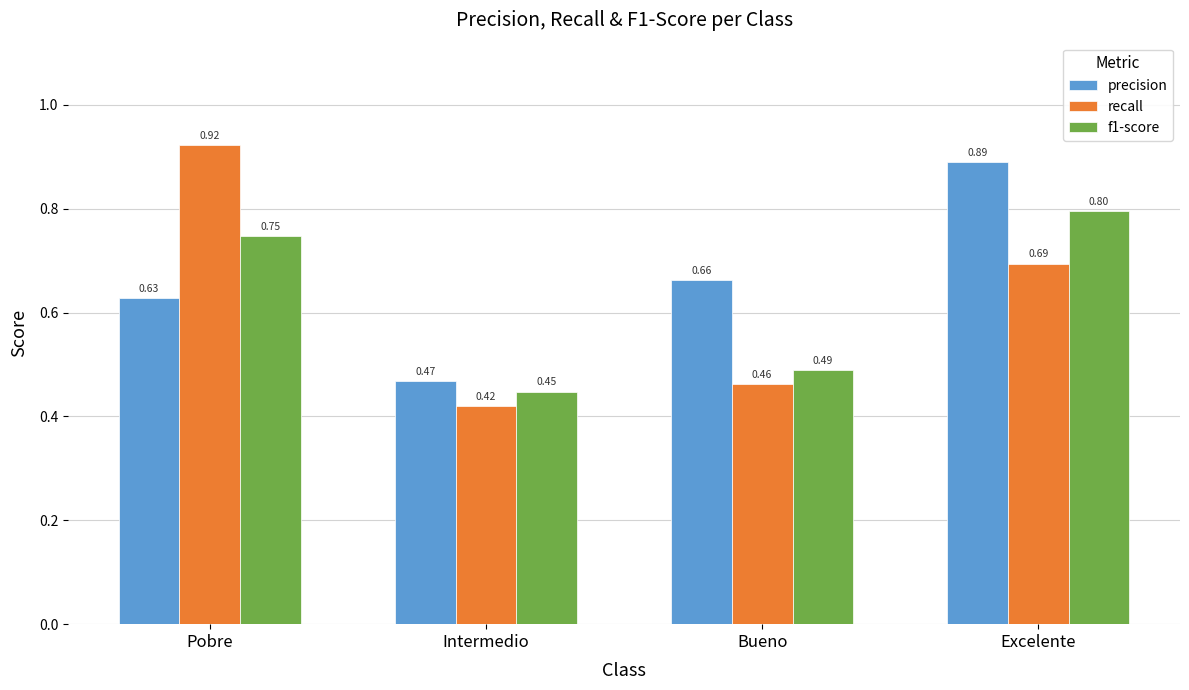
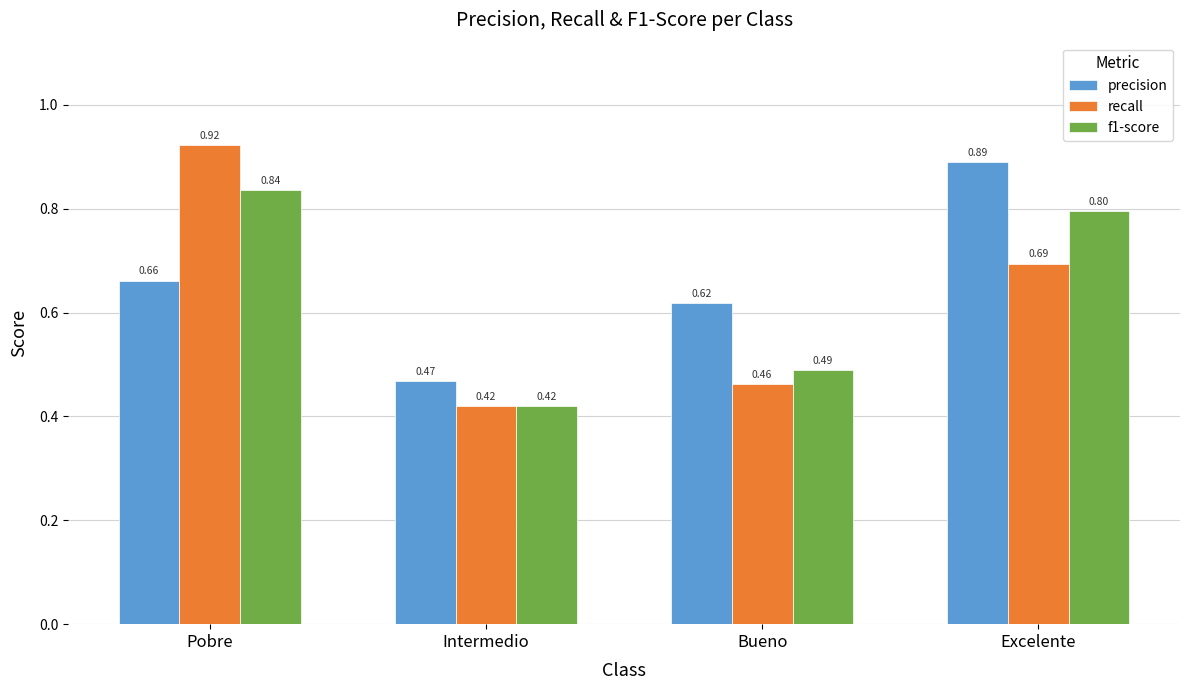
  {
    "precision": {
-     "Pobre": 0.63,
+     "Pobre": 0.66,
      "Intermedio": 0.47,
-     "Bueno": 0.66,
+     "Bueno": 0.62,
      "Excelente": 0.89
    },
    "recall": {
      "Pobre": 0.92,
      "Intermedio": 0.42,
      "Bueno": 0.46,
      "Excelente": 0.69
    },
    "f1-score": {
-     "Pobre": 0.75,
-     "Intermedio": 0.45,
+     "Pobre": 0.84,
+     "Intermedio": 0.42,
      "Bueno": 0.49,
      "Excelente": 0.80
    }
  }
